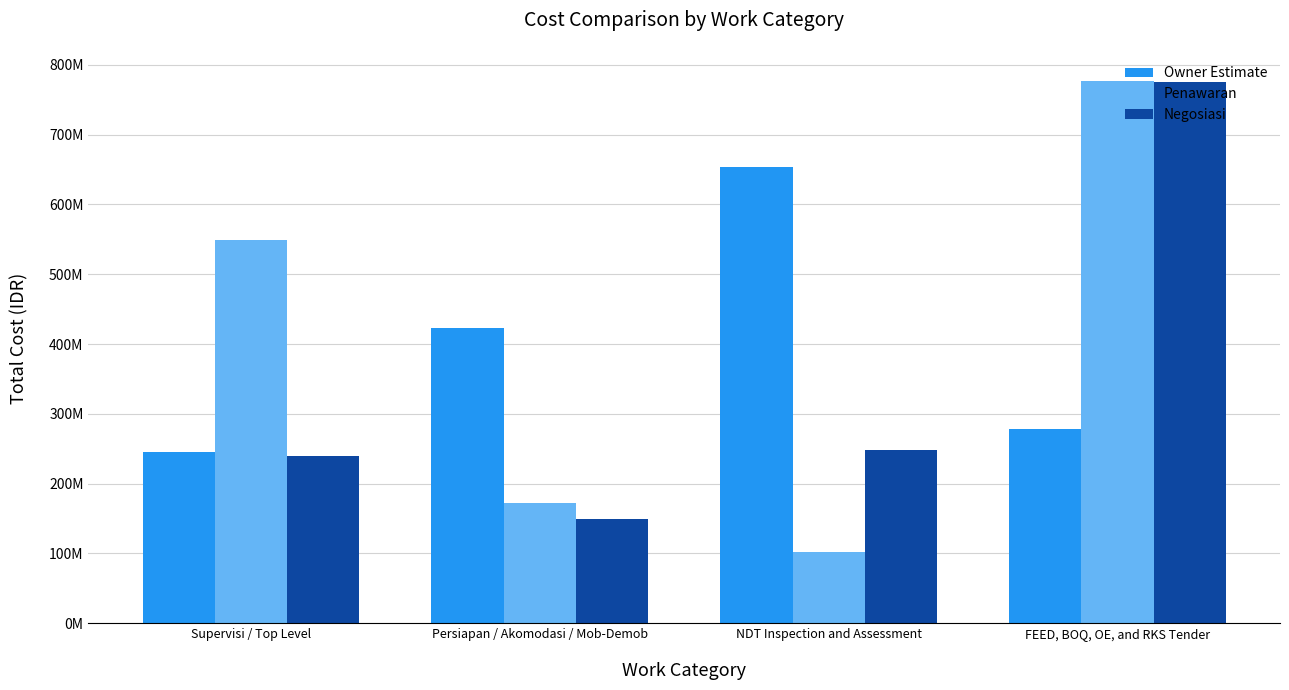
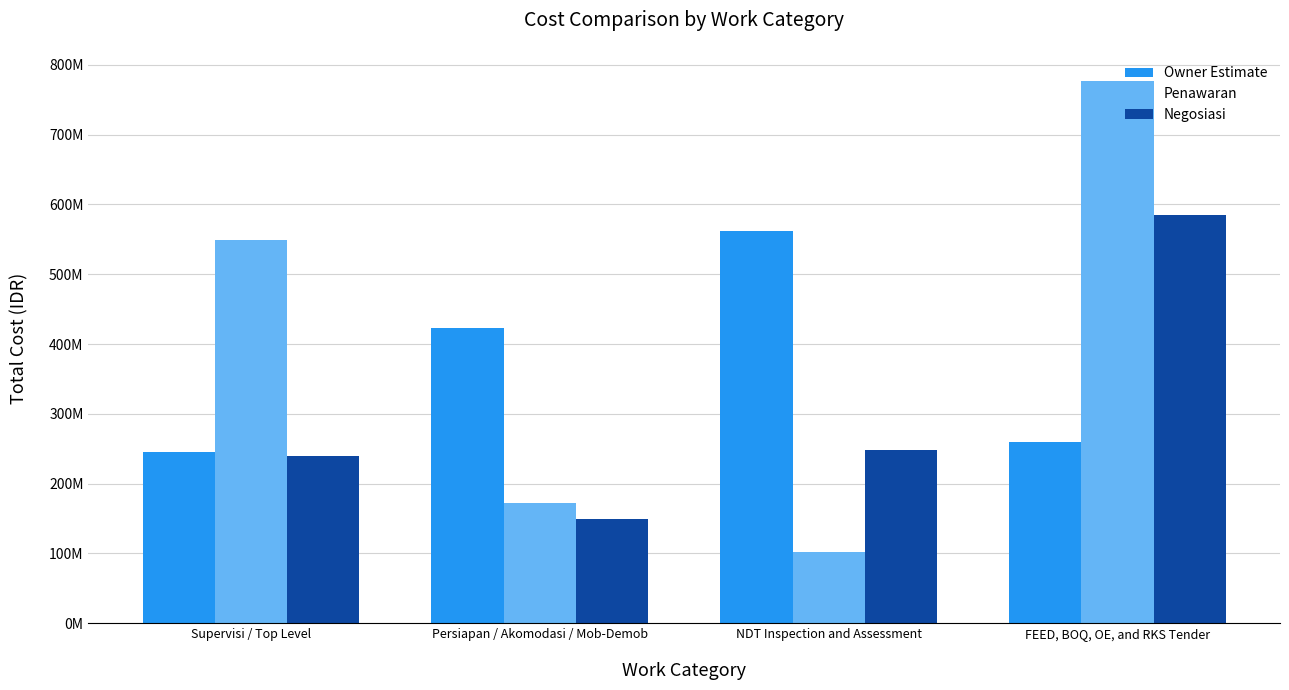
  {
    "Owner Estimate": {
      "Supervisi / Top Level": 250000000,
      "Persiapan / Akomodasi / Mob-Demob": 420000000,
-     "NDT Inspection and Assessment": 650000000,
-     "FEED, BOQ, OE, and RKS Tender": 280000000
+     "NDT Inspection and Assessment": 560000000,
+     "FEED, BOQ, OE, and RKS Tender": 260000000
    },
    "Penawaran": {
      "Supervisi / Top Level": 550000000,
      "Persiapan / Akomodasi / Mob-Demob": 170000000,
      "NDT Inspection and Assessment": 100000000,
      "FEED, BOQ, OE, and RKS Tender": 780000000
    },
    "Negosiasi": {
      "Supervisi / Top Level": 240000000,
      "Persiapan / Akomodasi / Mob-Demob": 150000000,
      "NDT Inspection and Assessment": 250000000,
-     "FEED, BOQ, OE, and RKS Tender": 780000000
+     "FEED, BOQ, OE, and RKS Tender": 590000000
    }
  }
